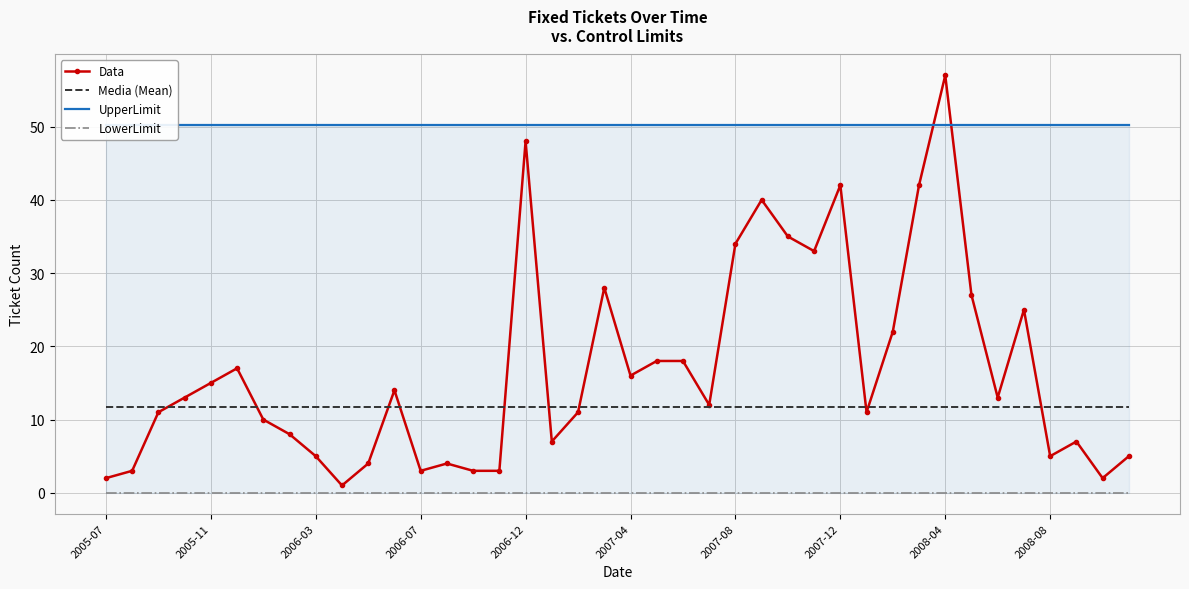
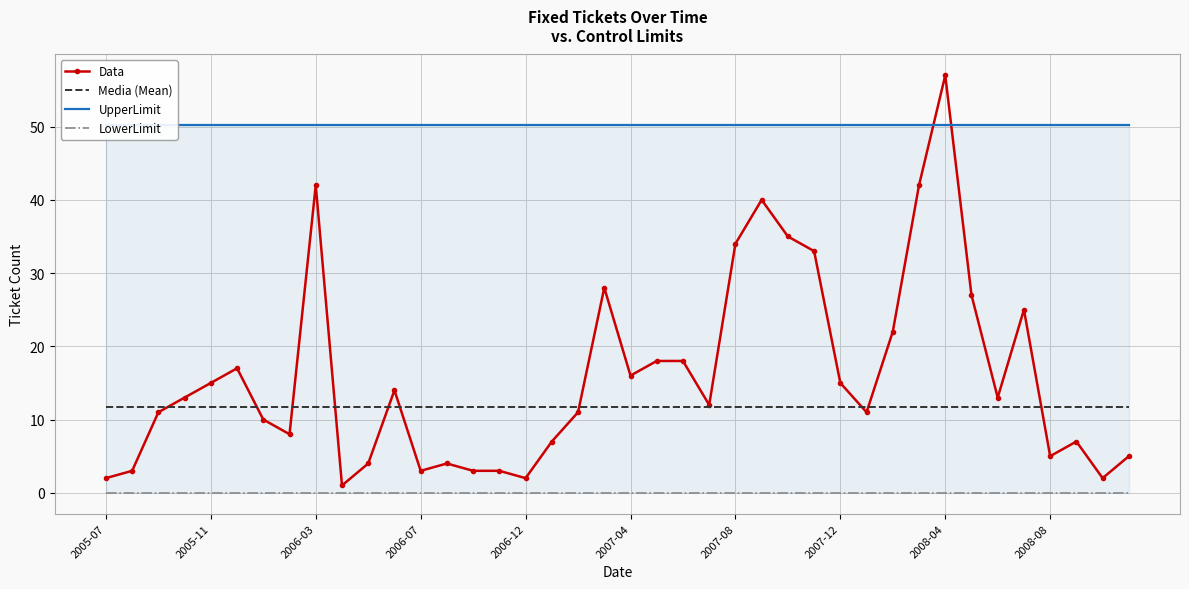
  {
    "Data": {
      "2005-07": 2,
      "2005-11": 15,
-     "2006-03": 5,
+     "2006-03": 42,
      "2006-07": 3,
-     "2006-12": 48,
+     "2006-12": 2,
      "2007-04": 16,
      "2007-08": 34,
-     "2007-12": 42,
+     "2007-12": 15,
      "2008-04": 57,
      "2008-08": 5
    },
    "Media (Mean)": {
      "2005-07": 12,
      "2005-11": 12,
      "2006-03": 12,
      "2006-07": 12,
      "2006-12": 12,
      "2007-04": 12,
      "2007-08": 12,
      "2007-12": 12,
      "2008-04": 12,
      "2008-08": 12
    },
    "UpperLimit": {
      "2005-11": 50,
      "2006-03": 50,
      "2006-07": 50,
      "2006-12": 50,
      "2007-04": 50,
      "2007-08": 50,
      "2007-12": 50,
      "2008-04": 50,
      "2008-08": 50
    },
    "LowerLimit": {
      "2005-07": 0,
      "2005-11": 0,
      "2006-03": 0,
      "2006-07": 0,
      "2006-12": 0,
      "2007-04": 0,
      "2007-08": 0,
      "2007-12": 0,
      "2008-04": 0,
      "2008-08": 0
    }
  }
